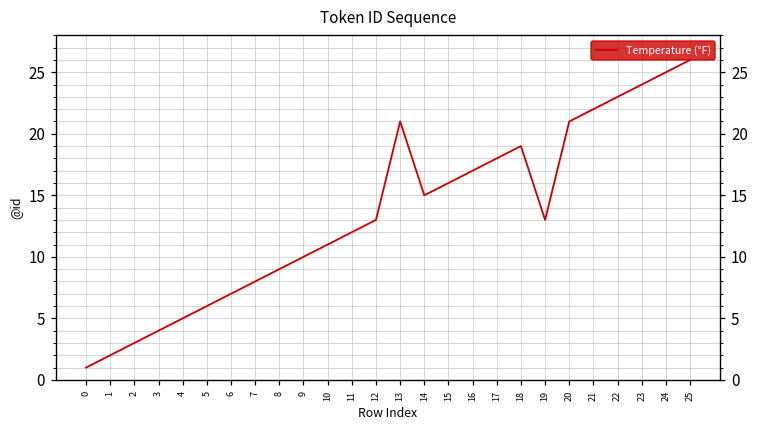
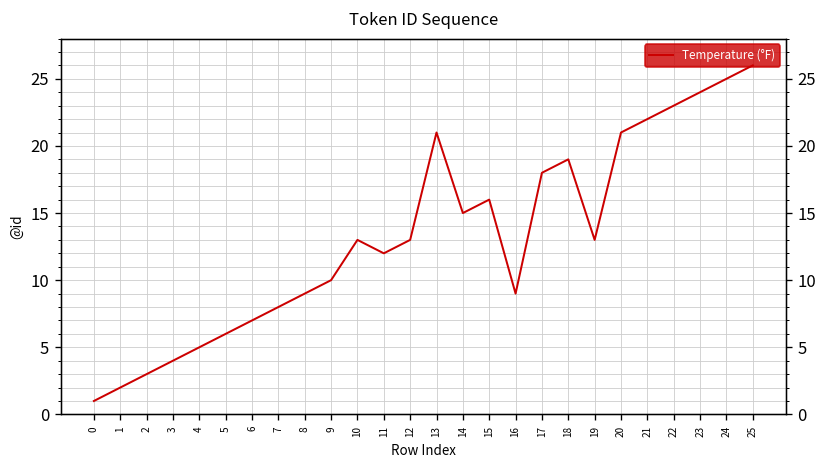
  {
    "0": 1,
    "1": 2,
    "2": 3,
    "3": 4,
    "4": 5,
    "5": 6,
    "6": 7,
    "7": 8,
    "8": 9,
    "9": 10,
-   "10": 11,
+   "10": 13,
    "11": 12,
    "12": 13,
    "13": 21,
    "14": 15,
    "15": 16,
-   "16": 17,
+   "16": 9,
    "17": 18,
    "18": 19,
    "19": 13,
    "20": 21,
    "21": 22,
    "22": 23,
    "23": 24,
    "24": 25
  }
